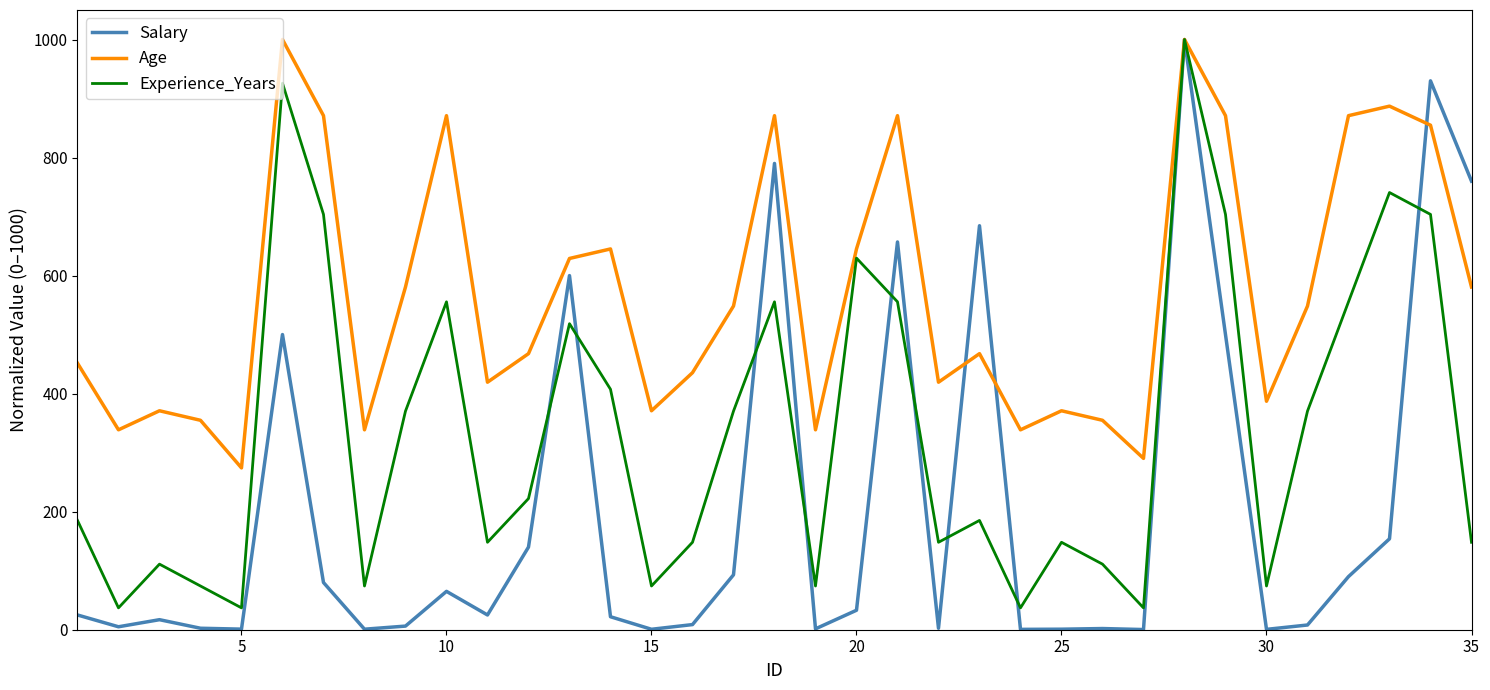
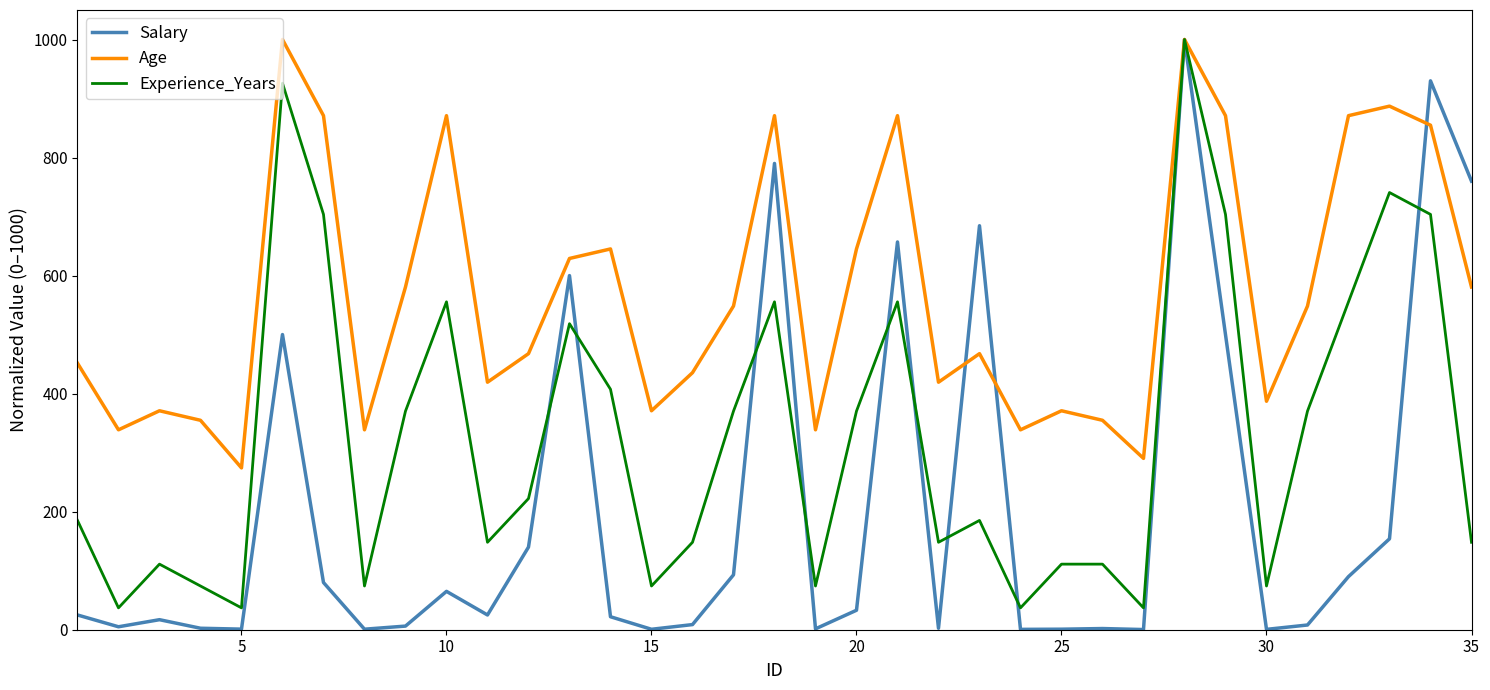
  {
    "Salary": {
      "5": 0,
      "10": 70,
      "15": 0,
      "20": 30,
      "25": 0,
      "30": 0,
      "35": 760
    },
    "Age": {
      "5": 270,
      "10": 870,
      "15": 370,
      "20": 650,
      "25": 370,
      "30": 390,
      "35": 580
    },
    "Experience_Years": {
      "5": 40,
      "10": 560,
      "15": 70,
-     "20": 630,
-     "25": 150,
+     "20": 370,
+     "25": 110,
      "30": 70,
      "35": 150
    }
  }
